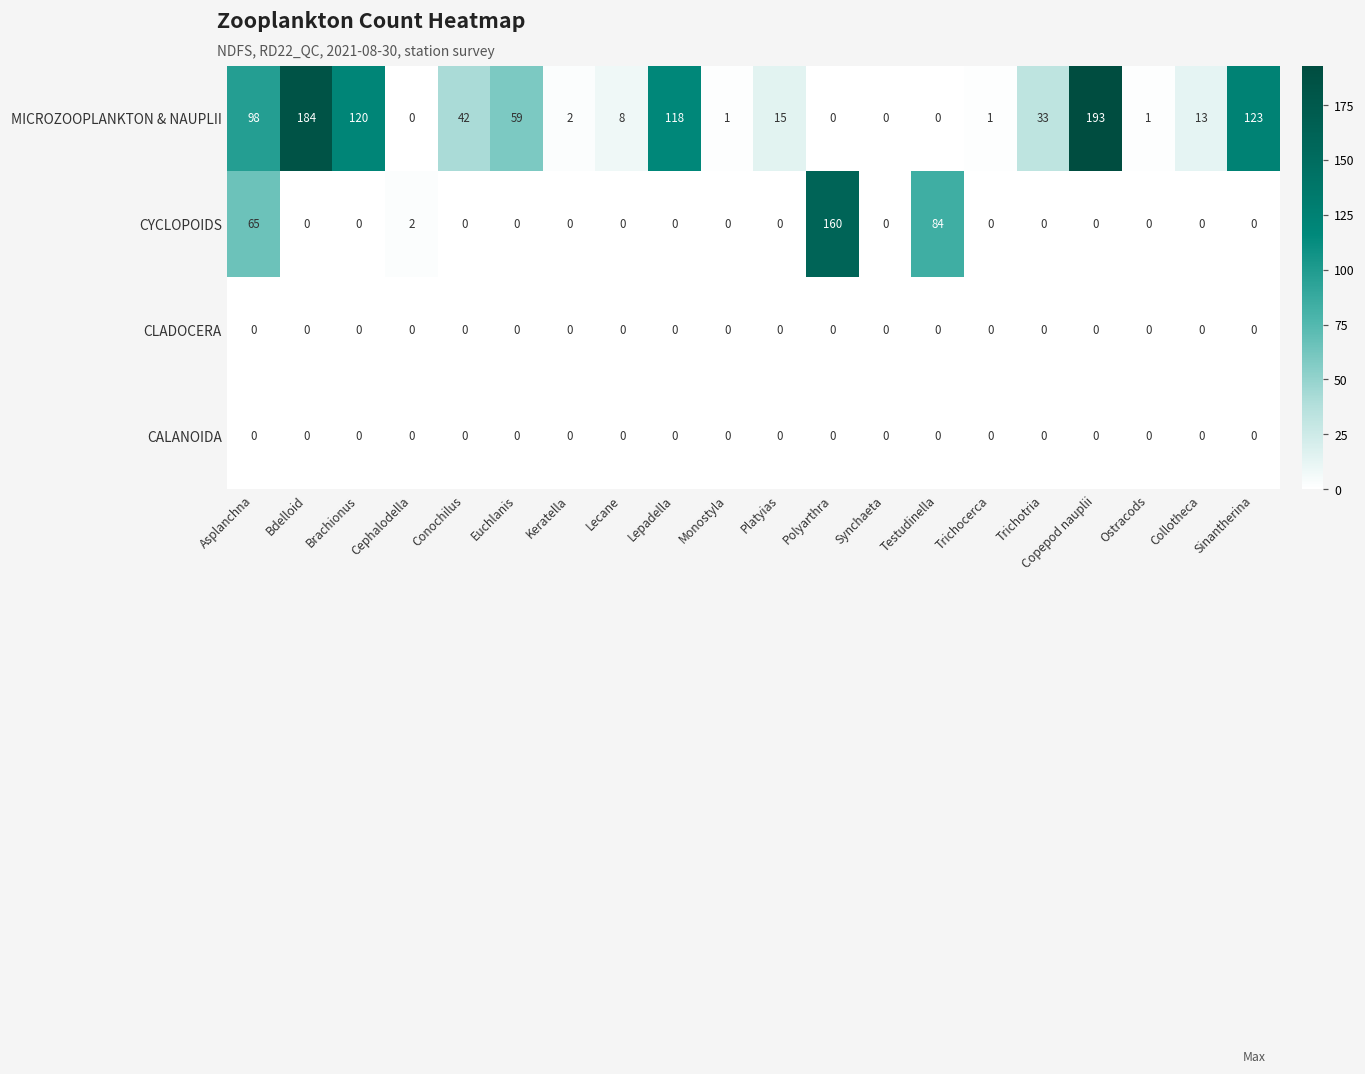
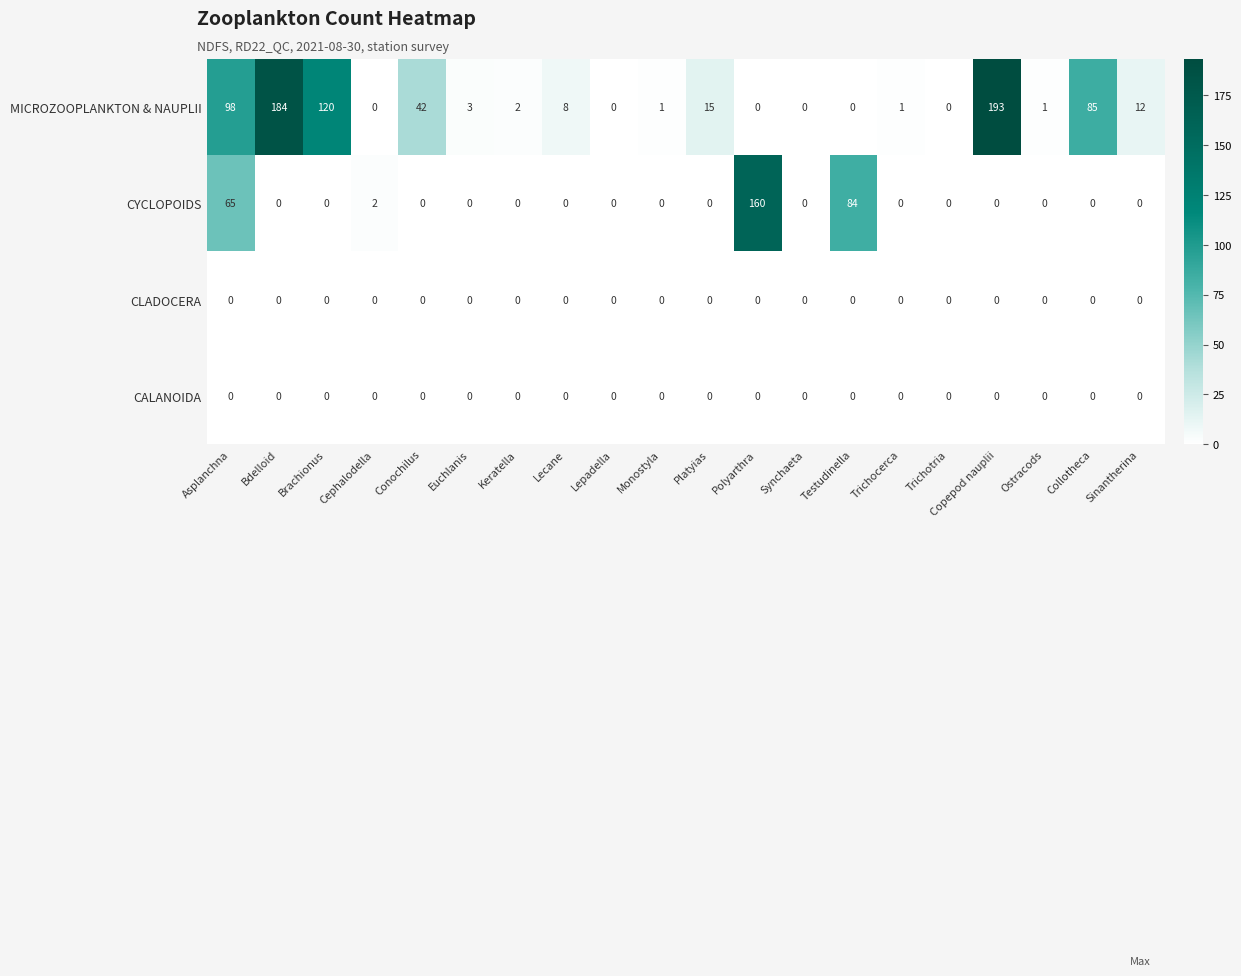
  {
    "MICROZOOPLANKTON & NAUPLII": {
      "Asplanchna": 98,
      "Bdelloid": 184,
      "Brachionus": 120,
      "Cephalodella": 0,
      "Conochilus": 42,
-     "Euchlanis": 59,
+     "Euchlanis": 3,
      "Keratella": 2,
      "Lecane": 8,
-     "Lepadella": 118,
+     "Lepadella": 0,
      "Monostyla": 1,
      "Platyias": 15,
      "Polyarthra": 0,
      "Synchaeta": 0,
      "Testudinella": 0,
      "Trichocerca": 1,
-     "Trichotria": 33,
+     "Trichotria": 0,
      "Copepod nauplii": 193,
      "Ostracods": 1,
-     "Collotheca": 13,
-     "Sinantherina": 123
+     "Collotheca": 85,
+     "Sinantherina": 12
    },
    "CYCLOPOIDS": {
      "Asplanchna": 65,
      "Bdelloid": 0,
      "Brachionus": 0,
      "Cephalodella": 2,
      "Conochilus": 0,
      "Euchlanis": 0,
      "Keratella": 0,
      "Lecane": 0,
      "Lepadella": 0,
      "Monostyla": 0,
      "Platyias": 0,
      "Polyarthra": 160,
      "Synchaeta": 0,
      "Testudinella": 84,
      "Trichocerca": 0,
      "Trichotria": 0,
      "Copepod nauplii": 0,
      "Ostracods": 0,
      "Collotheca": 0,
      "Sinantherina": 0
    },
    "CLADOCERA": {
      "Asplanchna": 0,
      "Bdelloid": 0,
      "Brachionus": 0,
      "Cephalodella": 0,
      "Conochilus": 0,
      "Euchlanis": 0,
      "Keratella": 0,
      "Lecane": 0,
      "Lepadella": 0,
      "Monostyla": 0,
      "Platyias": 0,
      "Polyarthra": 0,
      "Synchaeta": 0,
      "Testudinella": 0,
      "Trichocerca": 0,
      "Trichotria": 0,
      "Copepod nauplii": 0,
      "Ostracods": 0,
      "Collotheca": 0,
      "Sinantherina": 0
    },
    "CALANOIDA": {
      "Asplanchna": 0,
      "Bdelloid": 0,
      "Brachionus": 0,
      "Cephalodella": 0,
      "Conochilus": 0,
      "Euchlanis": 0,
      "Keratella": 0,
      "Lecane": 0,
      "Lepadella": 0,
      "Monostyla": 0,
      "Platyias": 0,
      "Polyarthra": 0,
      "Synchaeta": 0,
      "Testudinella": 0,
      "Trichocerca": 0,
      "Trichotria": 0,
      "Copepod nauplii": 0,
      "Ostracods": 0,
      "Collotheca": 0,
      "Sinantherina": 0
    }
  }
